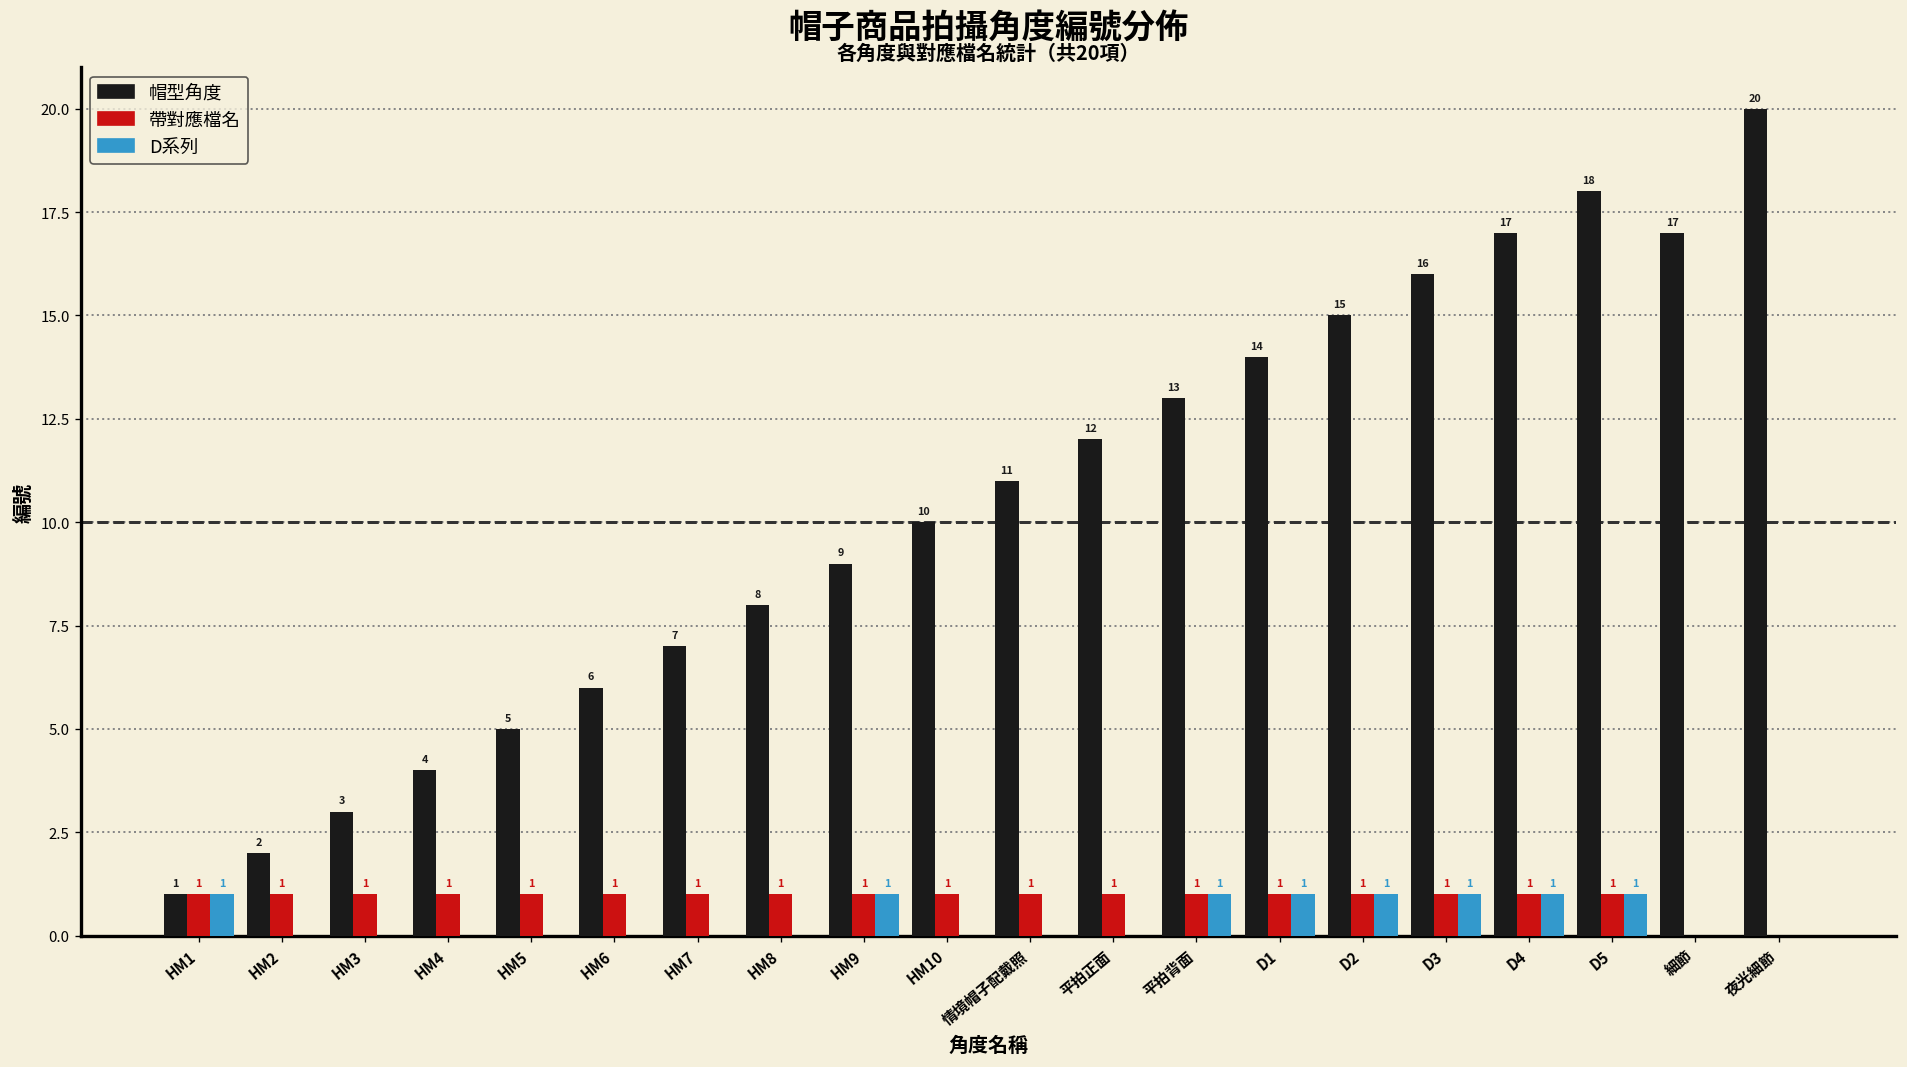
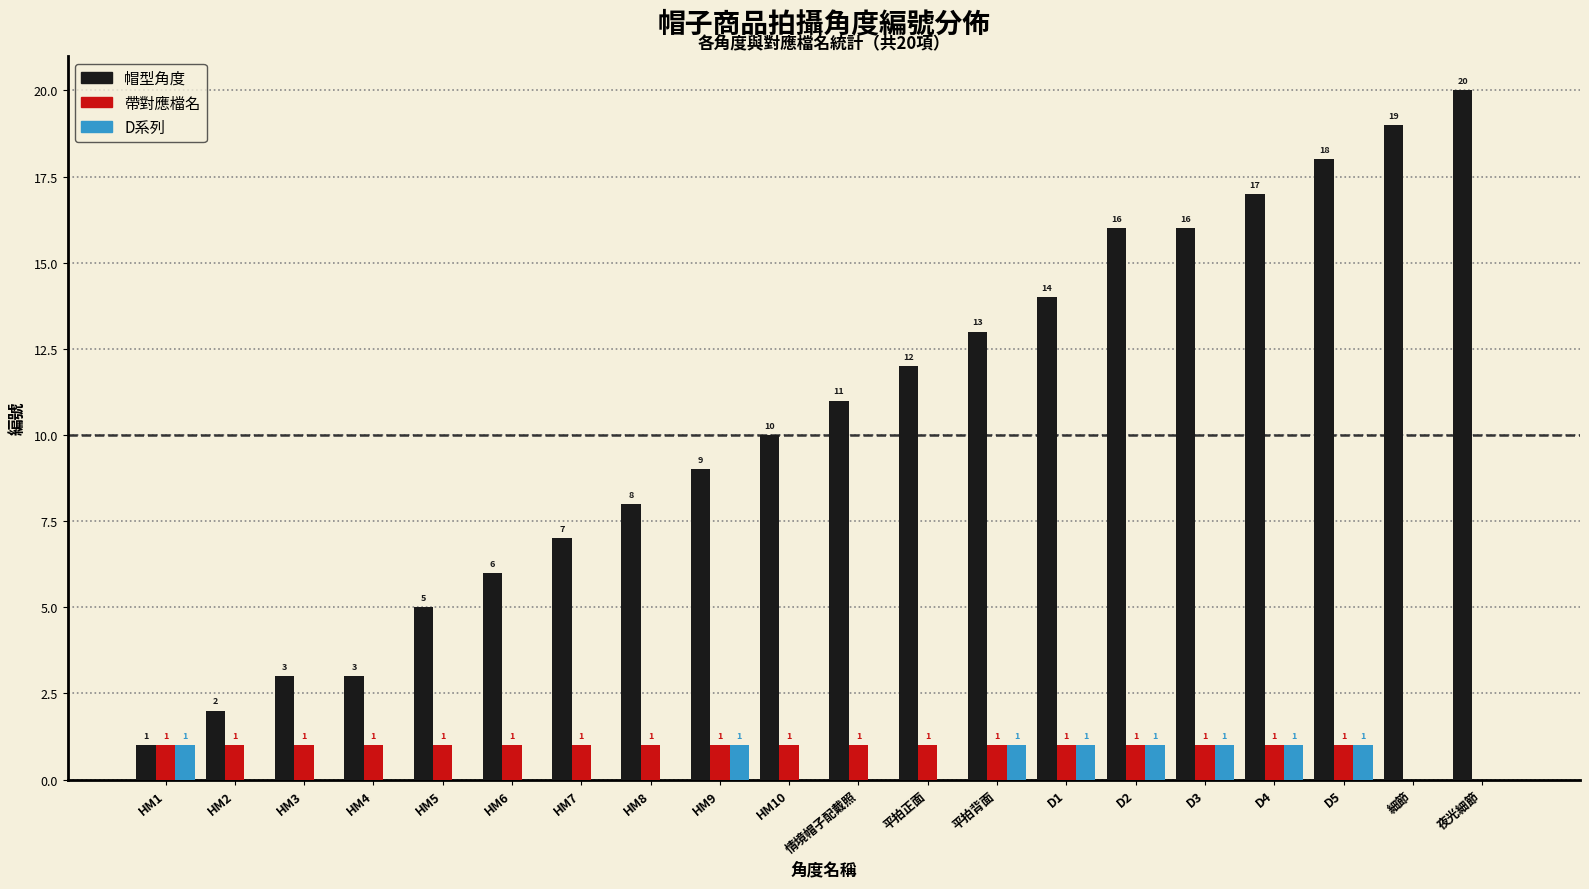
  {
    "帽型角度": {
      "HM1": 1,
      "HM2": 2,
      "HM3": 3,
-     "HM4": 4,
+     "HM4": 3,
      "HM5": 5,
      "HM6": 6,
      "HM7": 7,
      "HM8": 8,
      "HM9": 9,
      "HM10": 10,
      "情境帽子配戴照": 11,
      "平拍正面": 12,
      "平拍背面": 13,
      "D1": 14,
-     "D2": 15,
+     "D2": 16,
      "D3": 16,
      "D4": 17,
      "D5": 18,
-     "細節": 17,
+     "細節": 19,
      "夜光細節": 20
    },
    "帶對應檔名": {
      "HM1": 1,
      "HM2": 1,
      "HM3": 1,
      "HM4": 1,
      "HM5": 1,
      "HM6": 1,
      "HM7": 1,
      "HM8": 1,
      "HM9": 1,
      "HM10": 1,
      "情境帽子配戴照": 1,
      "平拍正面": 1,
      "平拍背面": 1,
      "D1": 1,
      "D2": 1,
      "D3": 1,
      "D4": 1,
      "D5": 1
    },
    "D系列": {
      "HM1": 1,
      "HM9": 1,
      "平拍背面": 1,
      "D1": 1,
      "D2": 1,
      "D3": 1,
      "D4": 1,
      "D5": 1
    }
  }
